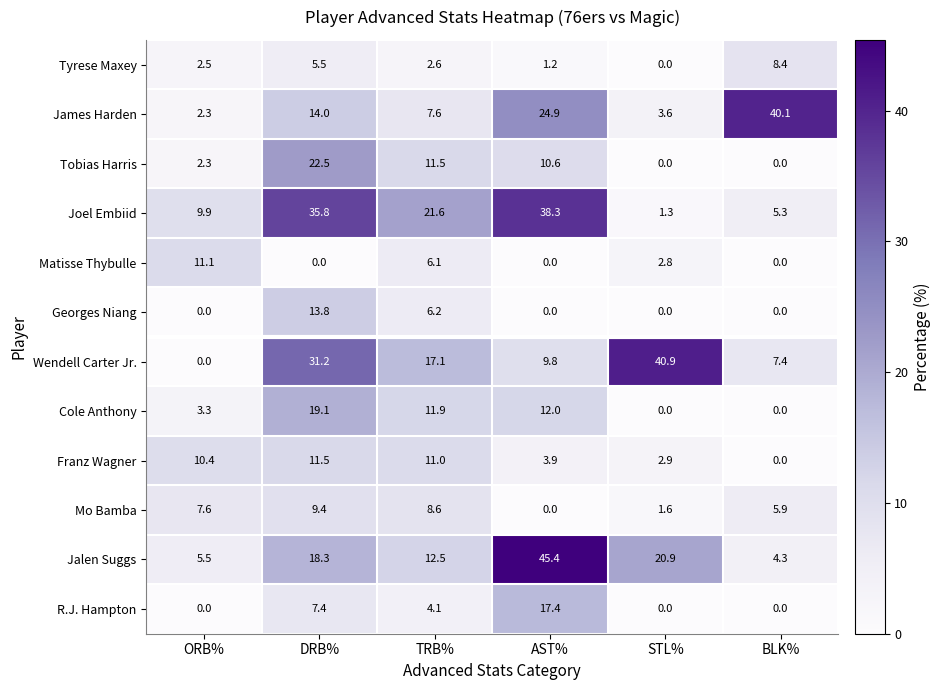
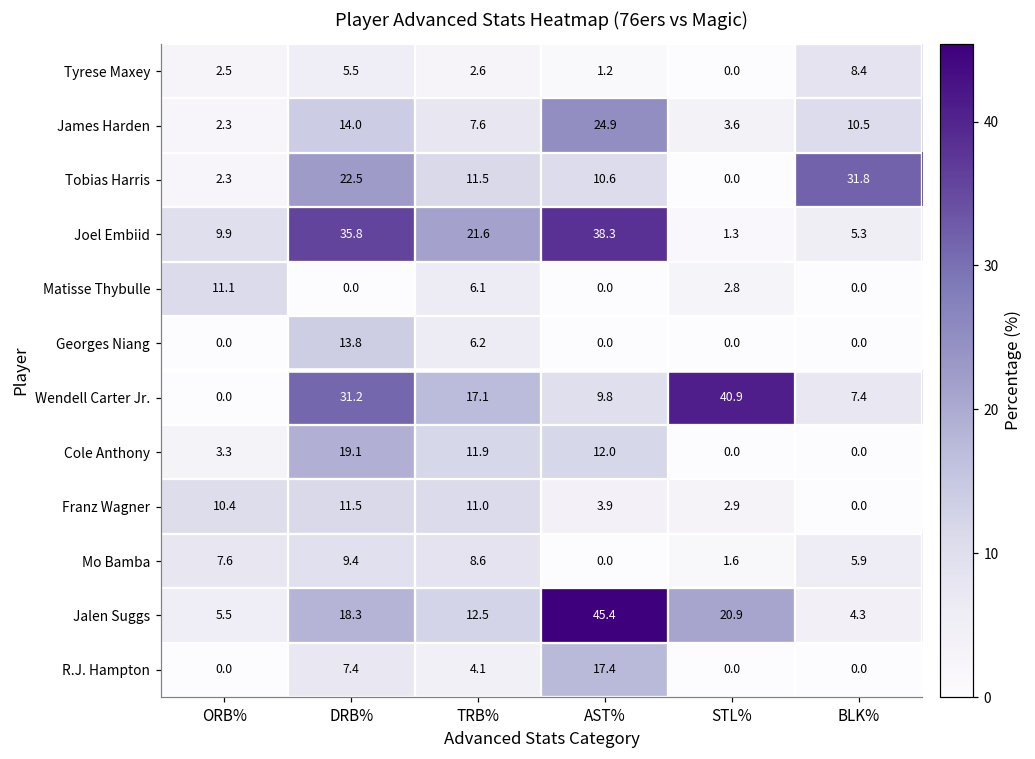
  {
    "Tyrese Maxey": {
      "ORB%": 2.5,
      "DRB%": 5.5,
      "TRB%": 2.6,
      "AST%": 1.2,
      "STL%": 0.0,
      "BLK%": 8.4
    },
    "James Harden": {
      "ORB%": 2.3,
      "DRB%": 14.0,
      "TRB%": 7.6,
      "AST%": 24.9,
      "STL%": 3.6,
-     "BLK%": 40.1
+     "BLK%": 10.5
    },
    "Tobias Harris": {
      "ORB%": 2.3,
      "DRB%": 22.5,
      "TRB%": 11.5,
      "AST%": 10.6,
      "STL%": 0.0,
-     "BLK%": 0.0
+     "BLK%": 31.8
    },
    "Joel Embiid": {
      "ORB%": 9.9,
      "DRB%": 35.8,
      "TRB%": 21.6,
      "AST%": 38.3,
      "STL%": 1.3,
      "BLK%": 5.3
    },
    "Matisse Thybulle": {
      "ORB%": 11.1,
      "DRB%": 0.0,
      "TRB%": 6.1,
      "AST%": 0.0,
      "STL%": 2.8,
      "BLK%": 0.0
    },
    "Georges Niang": {
      "ORB%": 0.0,
      "DRB%": 13.8,
      "TRB%": 6.2,
      "AST%": 0.0,
      "STL%": 0.0,
      "BLK%": 0.0
    },
    "Wendell Carter Jr.": {
      "ORB%": 0.0,
      "DRB%": 31.2,
      "TRB%": 17.1,
      "AST%": 9.8,
      "STL%": 40.9,
      "BLK%": 7.4
    },
    "Cole Anthony": {
      "ORB%": 3.3,
      "DRB%": 19.1,
      "TRB%": 11.9,
      "AST%": 12.0,
      "STL%": 0.0,
      "BLK%": 0.0
    },
    "Franz Wagner": {
      "ORB%": 10.4,
      "DRB%": 11.5,
      "TRB%": 11.0,
      "AST%": 3.9,
      "STL%": 2.9,
      "BLK%": 0.0
    },
    "Mo Bamba": {
      "ORB%": 7.6,
      "DRB%": 9.4,
      "TRB%": 8.6,
      "AST%": 0.0,
      "STL%": 1.6,
      "BLK%": 5.9
    },
    "Jalen Suggs": {
      "ORB%": 5.5,
      "DRB%": 18.3,
      "TRB%": 12.5,
      "AST%": 45.4,
      "STL%": 20.9,
      "BLK%": 4.3
    },
    "R.J. Hampton": {
      "ORB%": 0.0,
      "DRB%": 7.4,
      "TRB%": 4.1,
      "AST%": 17.4,
      "STL%": 0.0,
      "BLK%": 0.0
    }
  }
